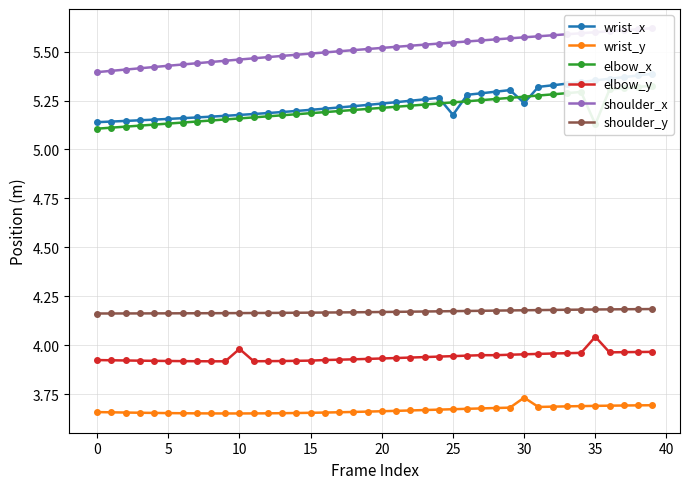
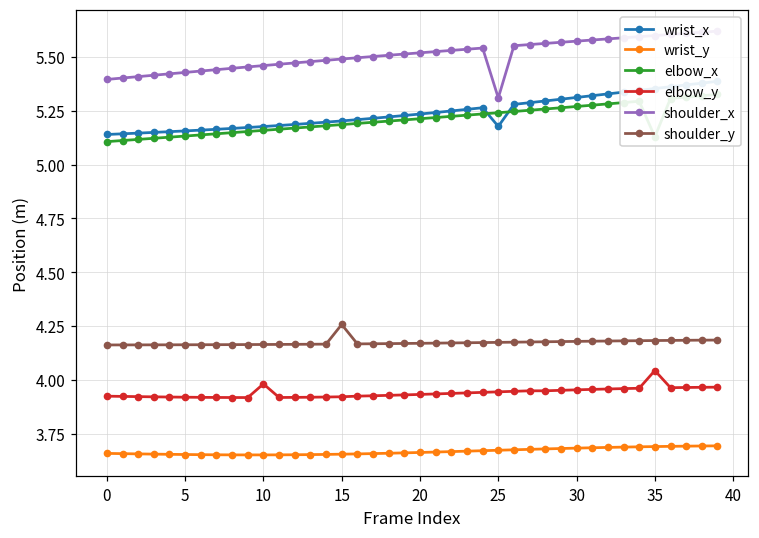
  {
    "wrist_x": {
      "0": 5.14,
      "5": 5.16,
      "10": 5.18,
      "15": 5.20,
      "20": 5.23,
      "25": 5.18,
-     "30": 5.24
+     "30": 5.31
    },
    "wrist_y": {
      "0": 3.66,
      "5": 3.65,
      "10": 3.65,
      "15": 3.65,
      "20": 3.66,
      "25": 3.67,
-     "30": 3.73,
+     "30": 3.68,
      "35": 3.69
    },
    "elbow_x": {
      "0": 5.11,
      "5": 5.13,
      "10": 5.16,
      "15": 5.19,
      "20": 5.21,
      "25": 5.24,
      "30": 5.27
    },
    "elbow_y": {
      "0": 3.92,
      "5": 3.92,
      "10": 3.98,
      "15": 3.92,
      "20": 3.93,
      "25": 3.94,
      "30": 3.95,
      "35": 4.04
    },
    "shoulder_x": {
      "0": 5.40,
      "5": 5.43,
      "10": 5.46,
      "15": 5.49,
      "20": 5.52,
-     "25": 5.55,
+     "25": 5.31,
      "30": 5.57
    },
    "shoulder_y": {
      "0": 4.16,
      "5": 4.16,
      "10": 4.16,
-     "15": 4.17,
+     "15": 4.26,
      "20": 4.17,
      "25": 4.17,
      "30": 4.18,
      "35": 4.18
    }
  }
